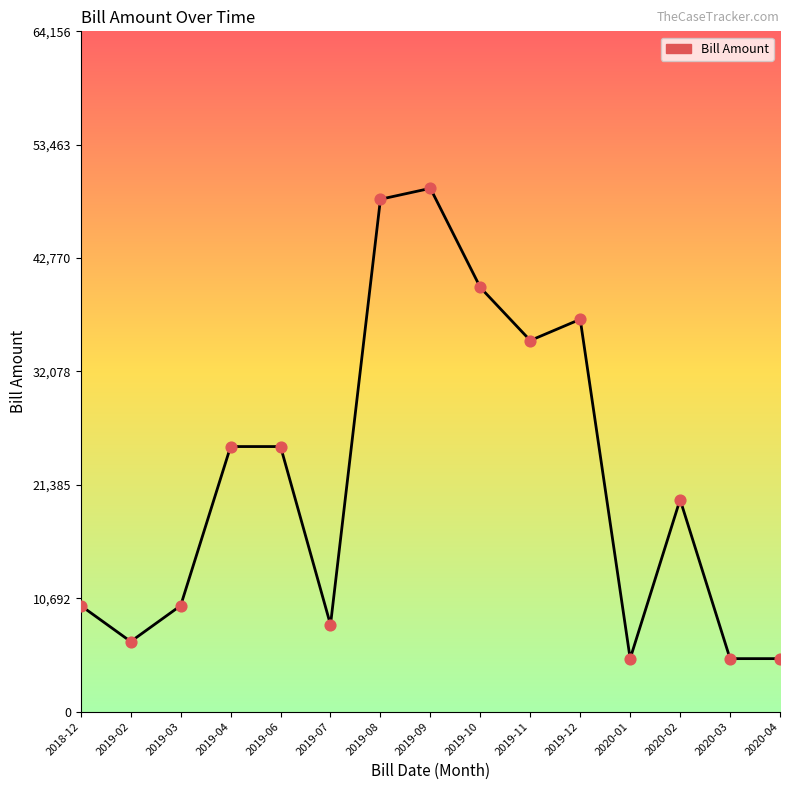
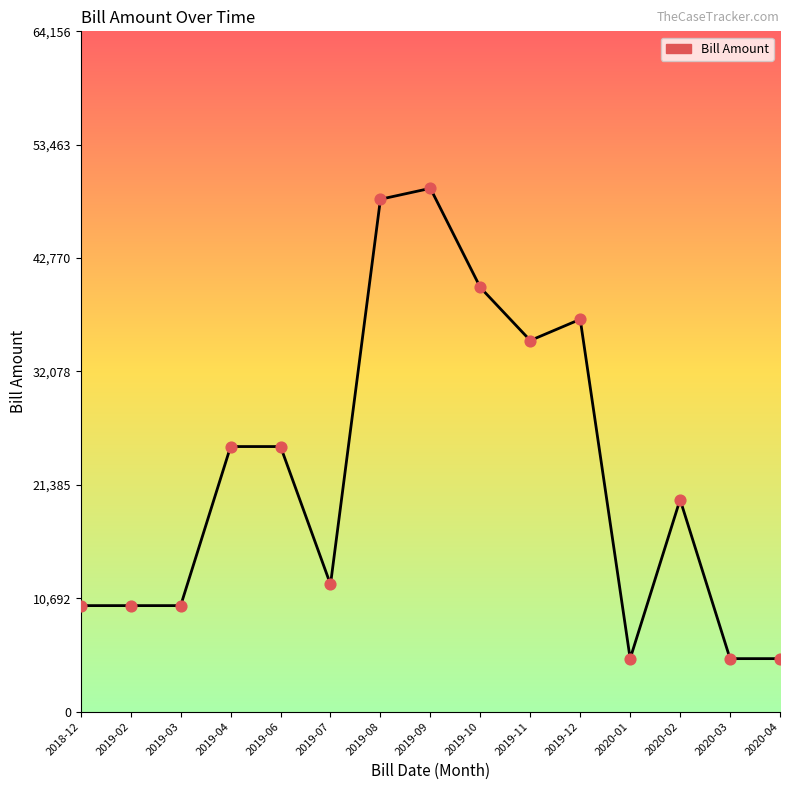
  {
    "2018-12": "10,000",
-   "2019-02": "6,600",
+   "2019-02": "10,000",
    "2019-03": "10,000",
    "2019-04": "25,000",
    "2019-06": "25,000",
-   "2019-07": "8,200",
+   "2019-07": "12,000",
    "2019-08": "48,300",
    "2019-09": "49,400",
    "2019-10": "40,000",
    "2019-11": "35,000",
    "2019-12": "37,000",
    "2020-01": "5,000",
    "2020-02": "20,000",
    "2020-03": "5,000",
    "2020-04": "5,000"
  }
